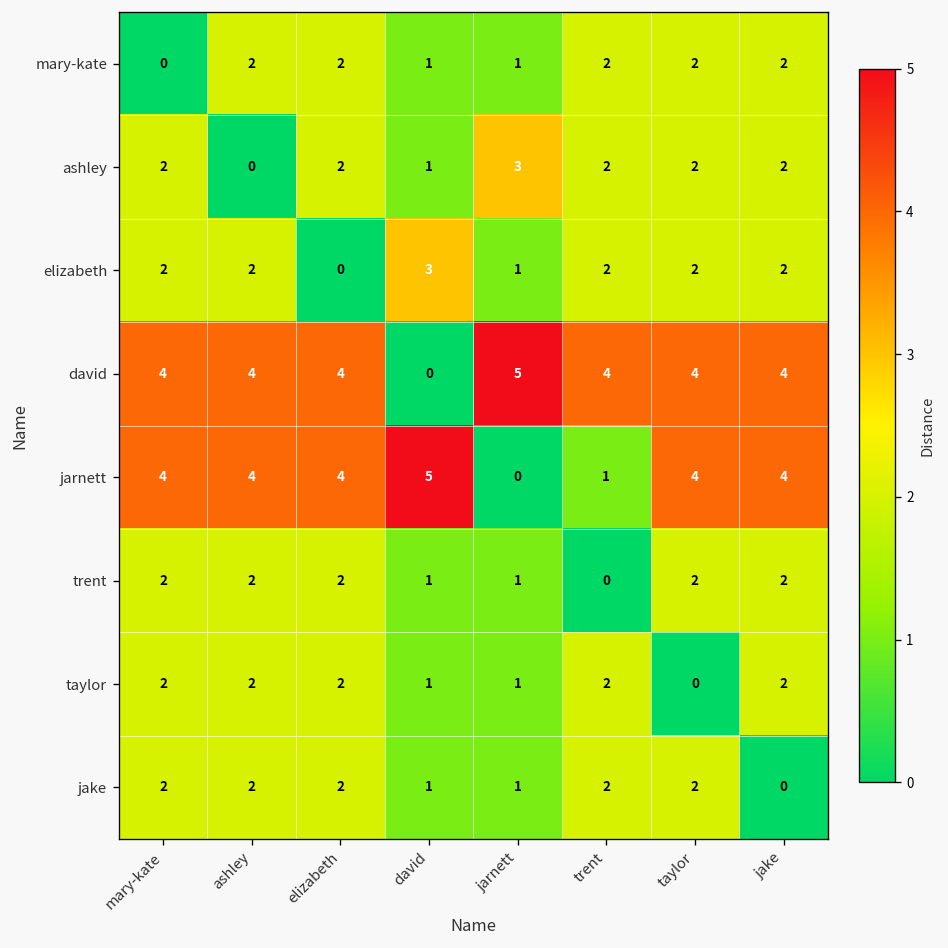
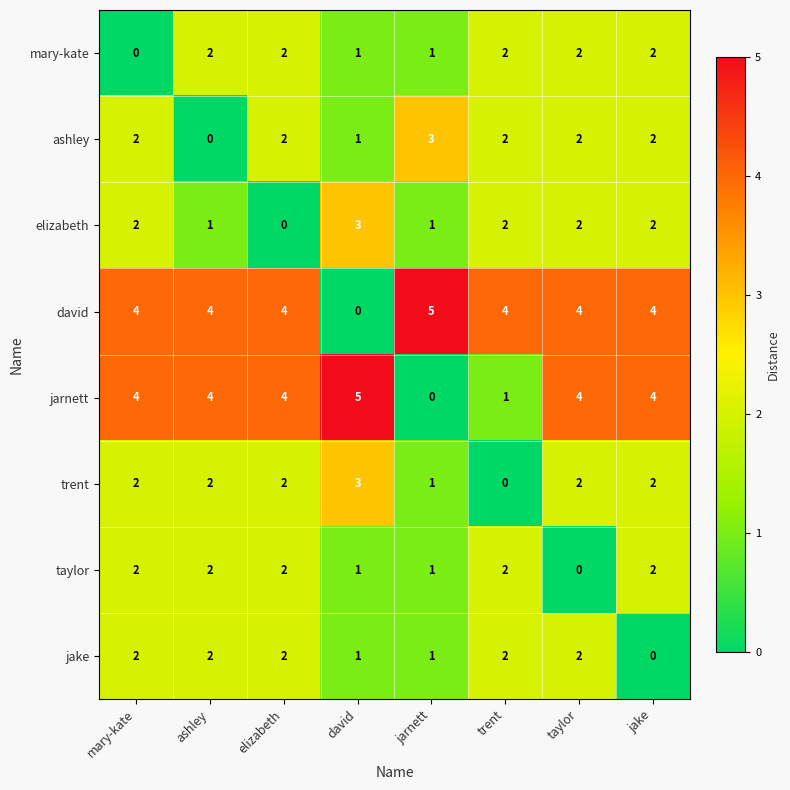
  {
    "mary-kate": {
      "mary-kate": 0,
      "ashley": 2,
      "elizabeth": 2,
      "david": 1,
      "jarnett": 1,
      "trent": 2,
      "taylor": 2,
      "jake": 2
    },
    "ashley": {
      "mary-kate": 2,
      "ashley": 0,
      "elizabeth": 2,
      "david": 1,
      "jarnett": 3,
      "trent": 2,
      "taylor": 2,
      "jake": 2
    },
    "elizabeth": {
      "mary-kate": 2,
-     "ashley": 2,
+     "ashley": 1,
      "elizabeth": 0,
      "david": 3,
      "jarnett": 1,
      "trent": 2,
      "taylor": 2,
      "jake": 2
    },
    "david": {
      "mary-kate": 4,
      "ashley": 4,
      "elizabeth": 4,
      "david": 0,
      "jarnett": 5,
      "trent": 4,
      "taylor": 4,
      "jake": 4
    },
    "jarnett": {
      "mary-kate": 4,
      "ashley": 4,
      "elizabeth": 4,
      "david": 5,
      "jarnett": 0,
      "trent": 1,
      "taylor": 4,
      "jake": 4
    },
    "trent": {
      "mary-kate": 2,
      "ashley": 2,
      "elizabeth": 2,
-     "david": 1,
+     "david": 3,
      "jarnett": 1,
      "trent": 0,
      "taylor": 2,
      "jake": 2
    },
    "taylor": {
      "mary-kate": 2,
      "ashley": 2,
      "elizabeth": 2,
      "david": 1,
      "jarnett": 1,
      "trent": 2,
      "taylor": 0,
      "jake": 2
    },
    "jake": {
      "mary-kate": 2,
      "ashley": 2,
      "elizabeth": 2,
      "david": 1,
      "jarnett": 1,
      "trent": 2,
      "taylor": 2,
      "jake": 0
    }
  }
